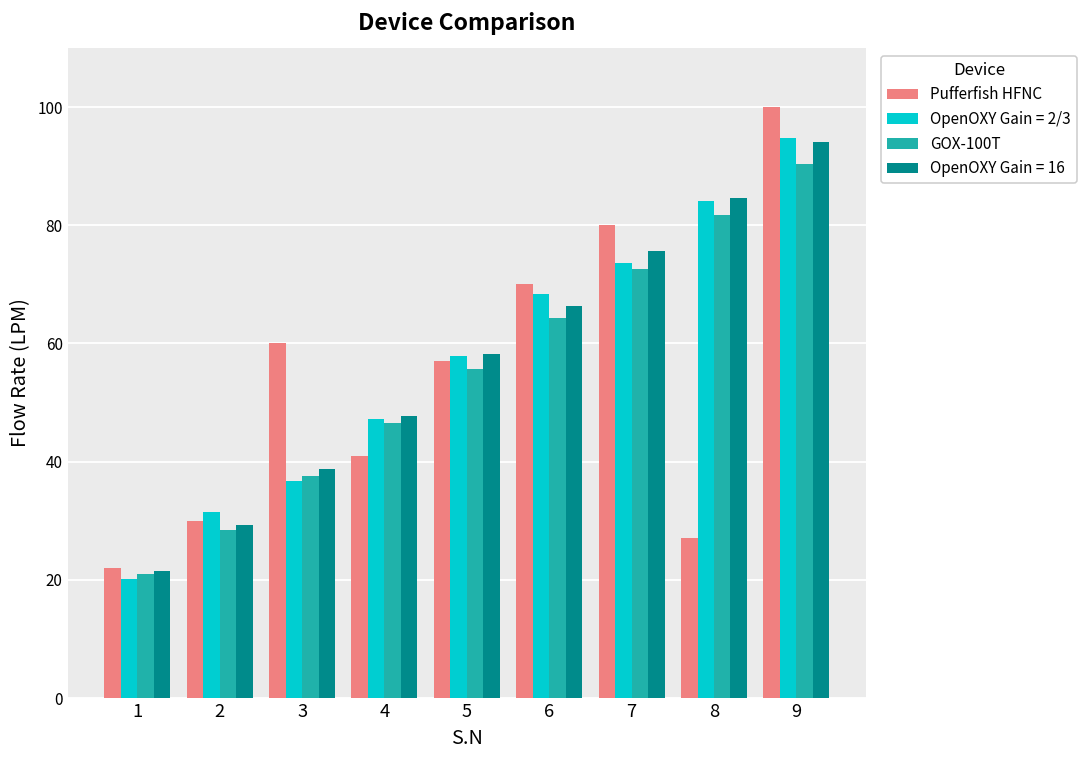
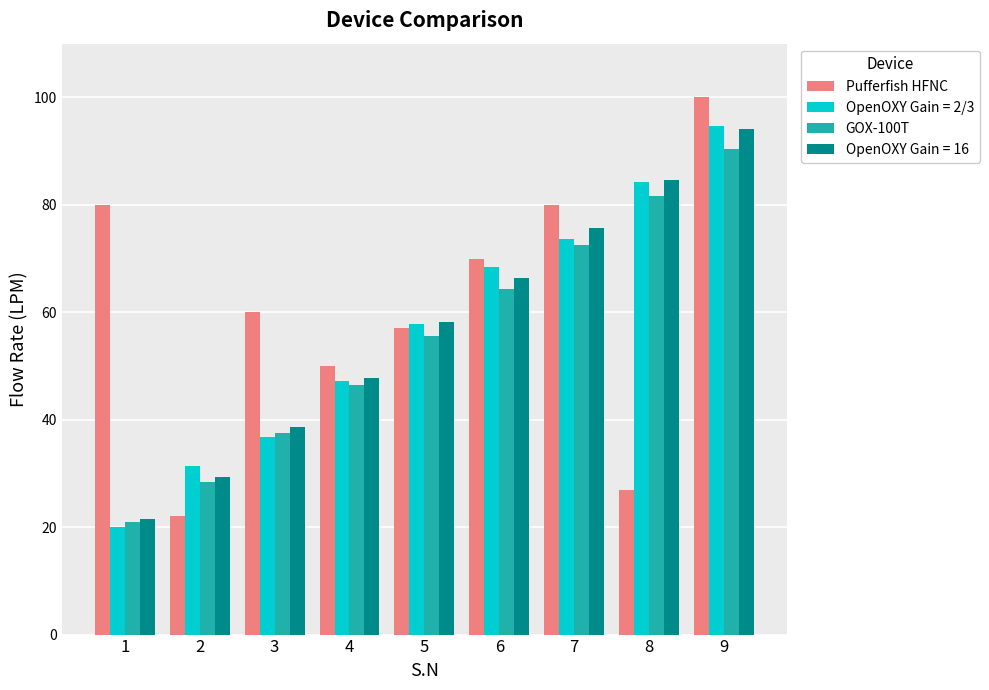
  {
    "Pufferfish HFNC": {
-     "1": 22,
-     "2": 30,
+     "1": 80,
+     "2": 22,
      "3": 60,
-     "4": 41,
+     "4": 50,
      "5": 57,
      "6": 70,
      "7": 80,
      "8": 27,
      "9": 100
    }
  }
